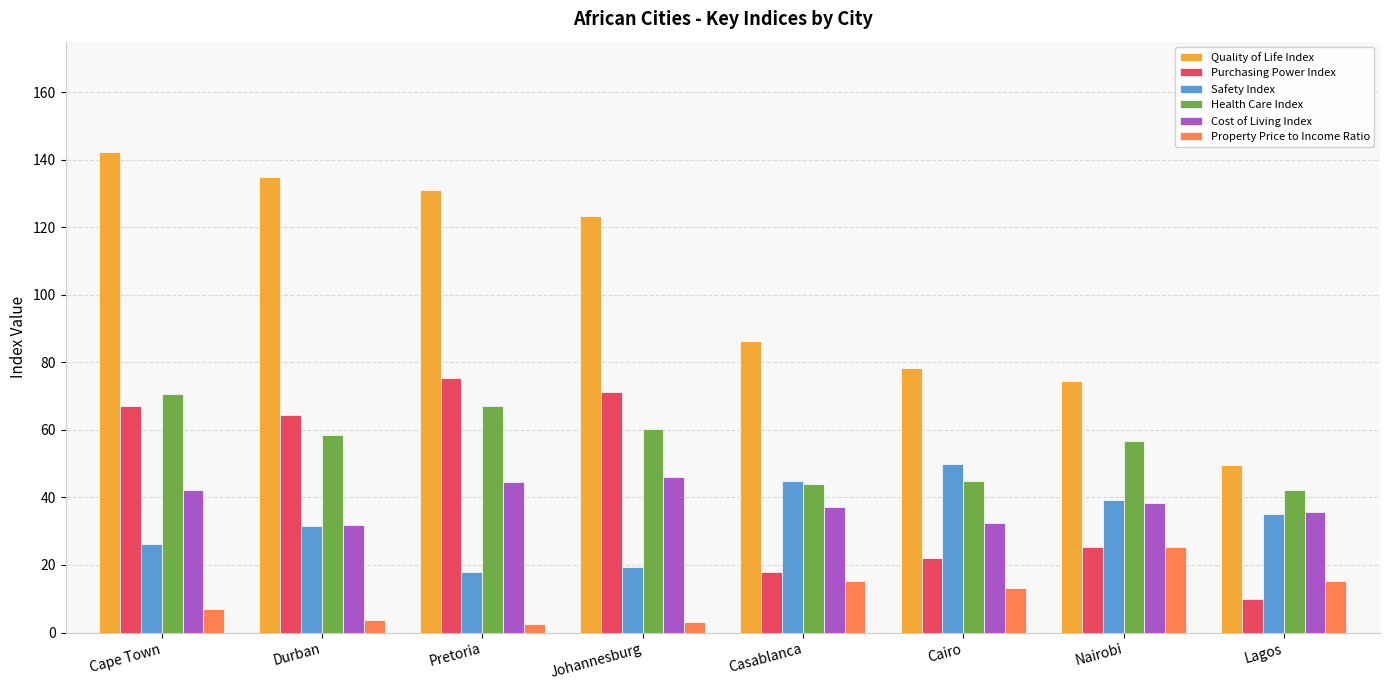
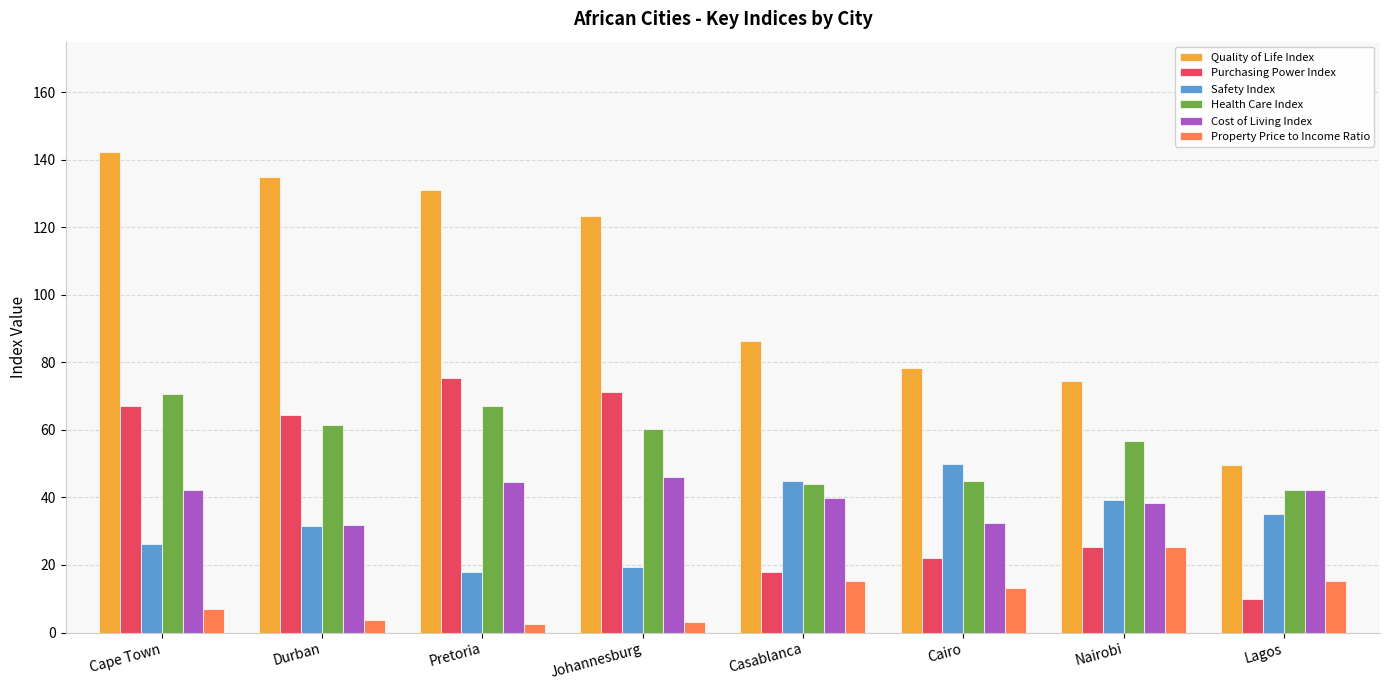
  {
    "Purchasing Power Index": {
      "Cape Town": 67,
      "Durban": 65,
      "Pretoria": 75,
      "Johannesburg": 71,
      "Casablanca": 18,
      "Cairo": 22,
      "Nairobi": 25,
      "Lagos": 10
    },
    "Safety Index": {
      "Cape Town": 26,
      "Durban": 32,
      "Pretoria": 18,
      "Johannesburg": 19,
      "Casablanca": 45,
      "Cairo": 50,
      "Nairobi": 39,
      "Lagos": 35
    },
    "Health Care Index": {
      "Cape Town": 71,
-     "Durban": 58,
+     "Durban": 62,
      "Pretoria": 67,
      "Johannesburg": 60,
      "Casablanca": 44,
      "Cairo": 45,
      "Nairobi": 57,
      "Lagos": 42
    },
    "Cost of Living Index": {
      "Cape Town": 42,
      "Durban": 32,
      "Pretoria": 45,
      "Johannesburg": 46,
-     "Casablanca": 37,
+     "Casablanca": 40,
      "Cairo": 32,
      "Nairobi": 39,
-     "Lagos": 36
+     "Lagos": 42
    }
  }
